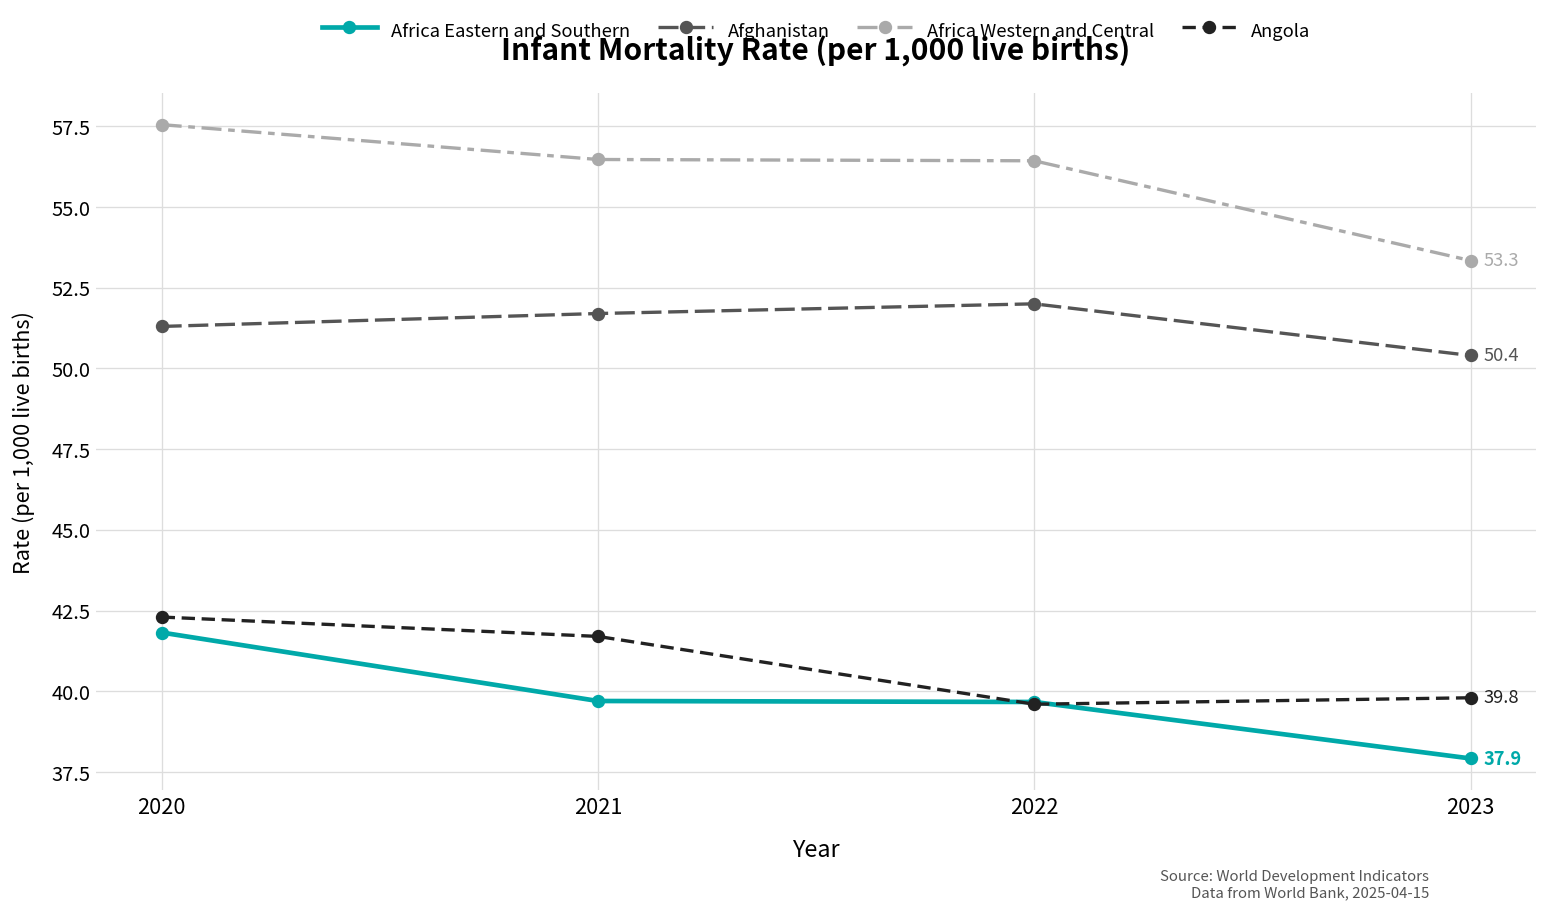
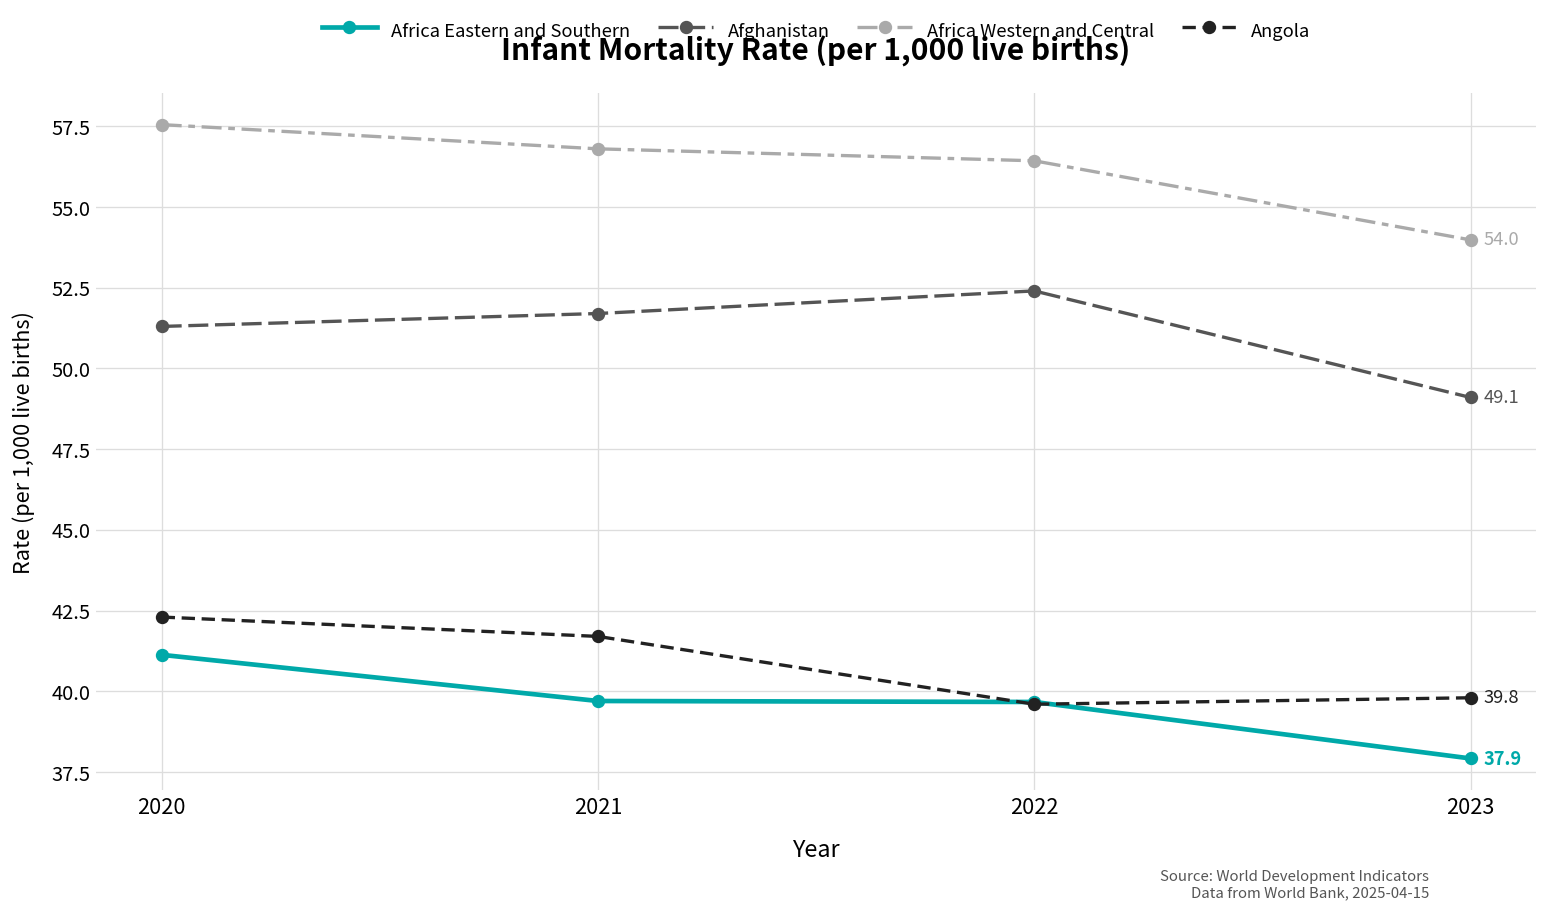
  {
    "Africa Eastern and Southern": {
-     "2020": 41.8,
+     "2020": 41.1,
      "2021": 39.7
    },
    "Afghanistan": {
-     "2022": 52.0,
-     "2023": 50.4
+     "2022": 52.4,
+     "2023": 49.1
    },
    "Africa Western and Central": {
-     "2021": 56.5,
-     "2023": 53.3
+     "2021": 56.8,
+     "2023": 54.0
    },
    "Angola": {
      "2023": 39.8
    }
  }
